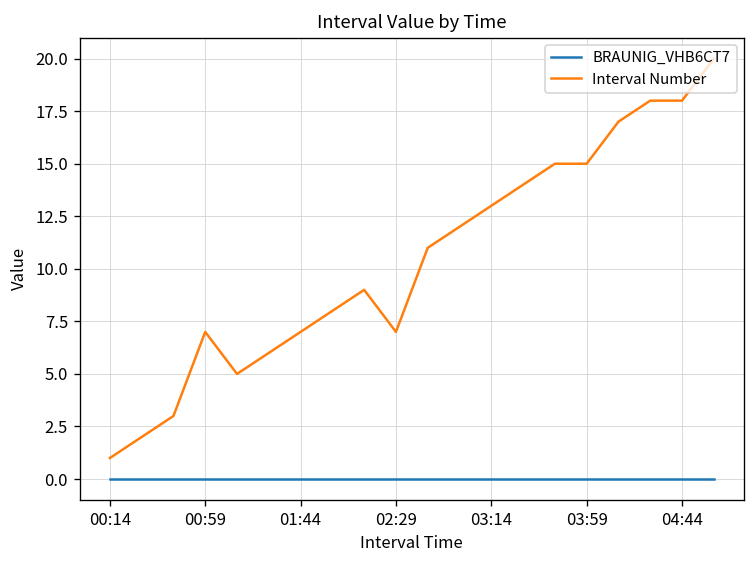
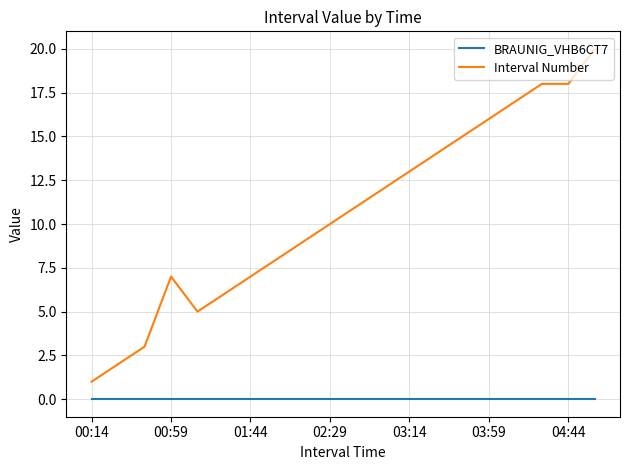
  {
    "BRAUNIG_VHB6CT7": {
      "00:14": 0,
      "00:59": 0,
      "01:44": 0,
      "02:29": 0,
      "03:14": 0,
      "03:59": 0,
      "04:44": 0
    },
    "Interval Number": {
      "00:14": 1,
      "00:59": 7,
      "01:44": 7,
-     "02:29": 7,
+     "02:29": 10,
      "03:14": 13,
-     "03:59": 15,
+     "03:59": 16,
      "04:44": 18
    }
  }
